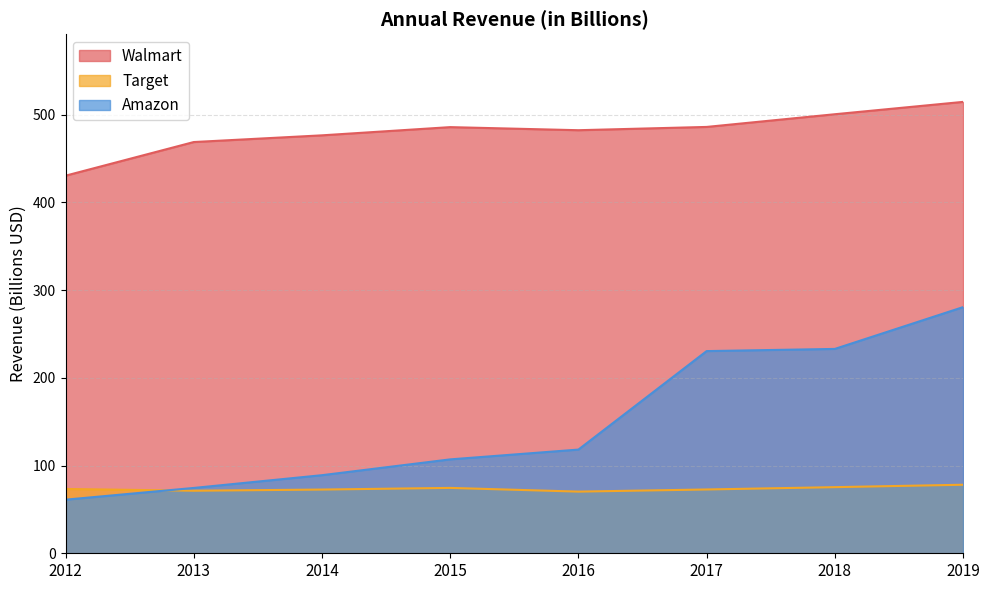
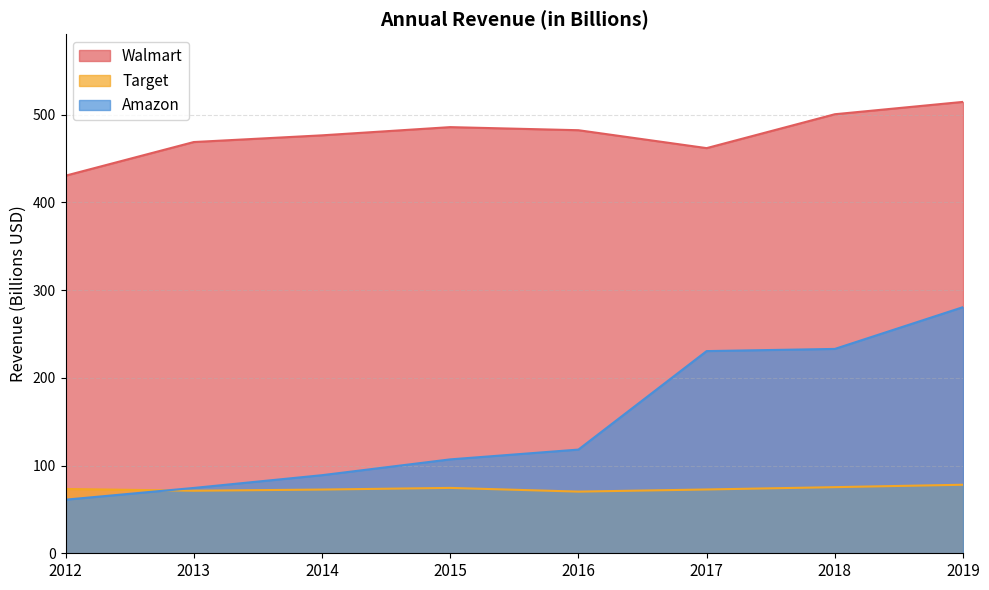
  {
    "Walmart": {
      "2012": 430,
      "2013": 470,
      "2014": 480,
      "2015": 490,
      "2016": 480,
-     "2017": 490,
+     "2017": 460,
      "2018": 500,
      "2019": 510
    },
    "Target": {
      "2012": 70,
      "2013": 70,
      "2014": 70,
      "2015": 70,
      "2016": 70,
      "2017": 70,
      "2018": 80,
      "2019": 80
    },
    "Amazon": {
      "2012": 60,
      "2013": 70,
      "2014": 90,
      "2015": 110,
      "2016": 120,
      "2017": 230,
      "2018": 230,
      "2019": 280
    }
  }
